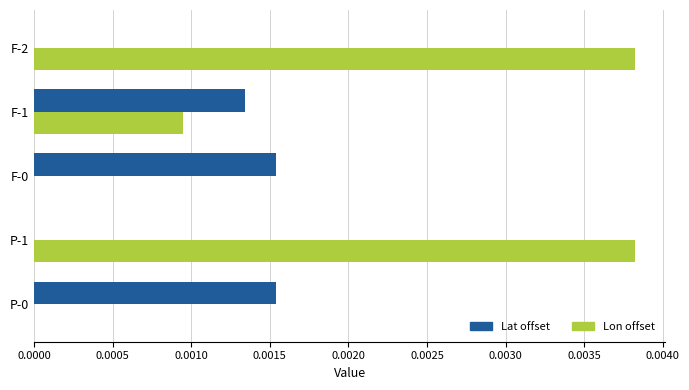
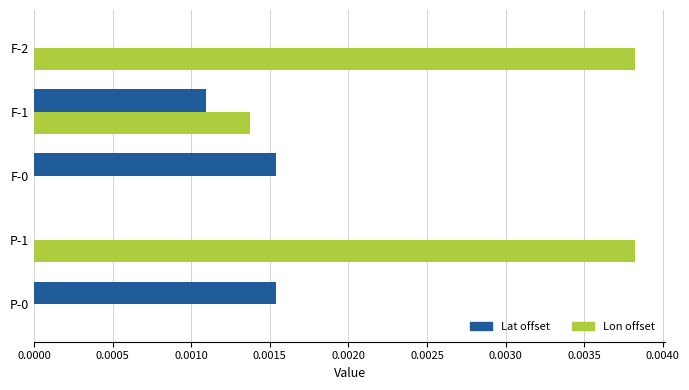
  {
    "Lat offset": {
      "F-2": 0.00000,
-     "F-1": 0.00134,
+     "F-1": 0.00109,
      "F-0": 0.00154,
      "P-1": 0.00000,
      "P-0": 0.00154
    },
    "Lon offset": {
      "F-2": 0.00383,
-     "F-1": 0.00095,
+     "F-1": 0.00138,
      "F-0": 0.00000,
      "P-1": 0.00383,
      "P-0": 0.00000
    }
  }
